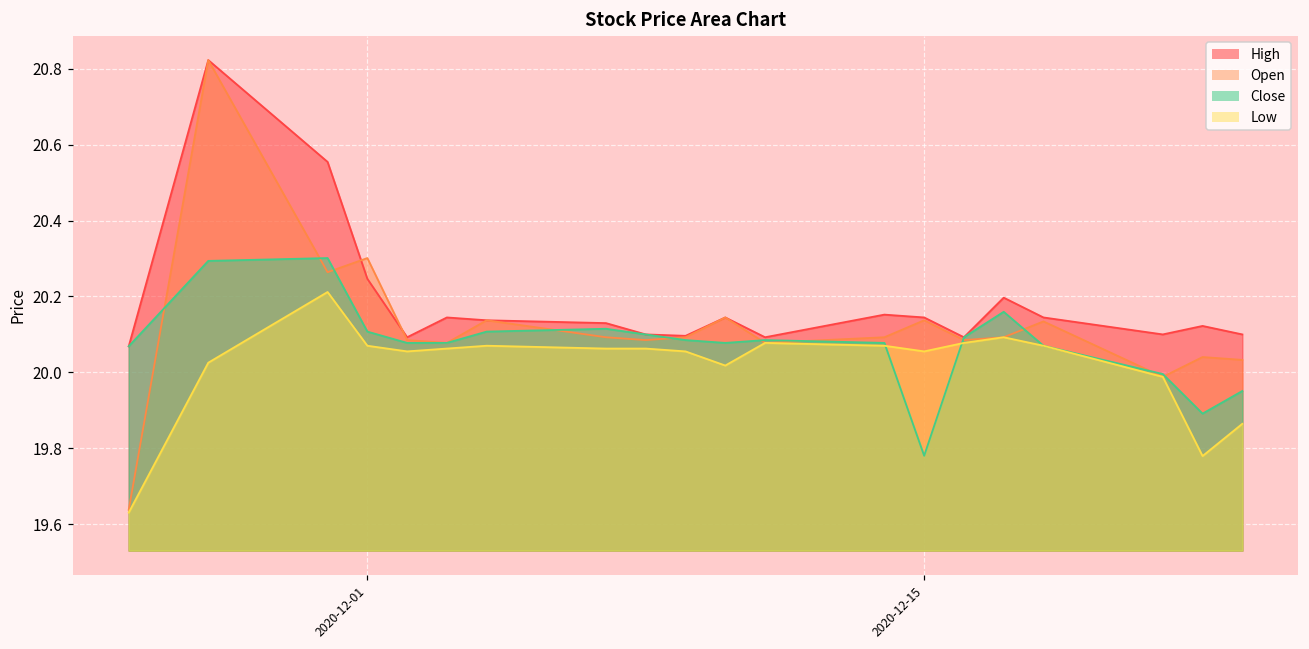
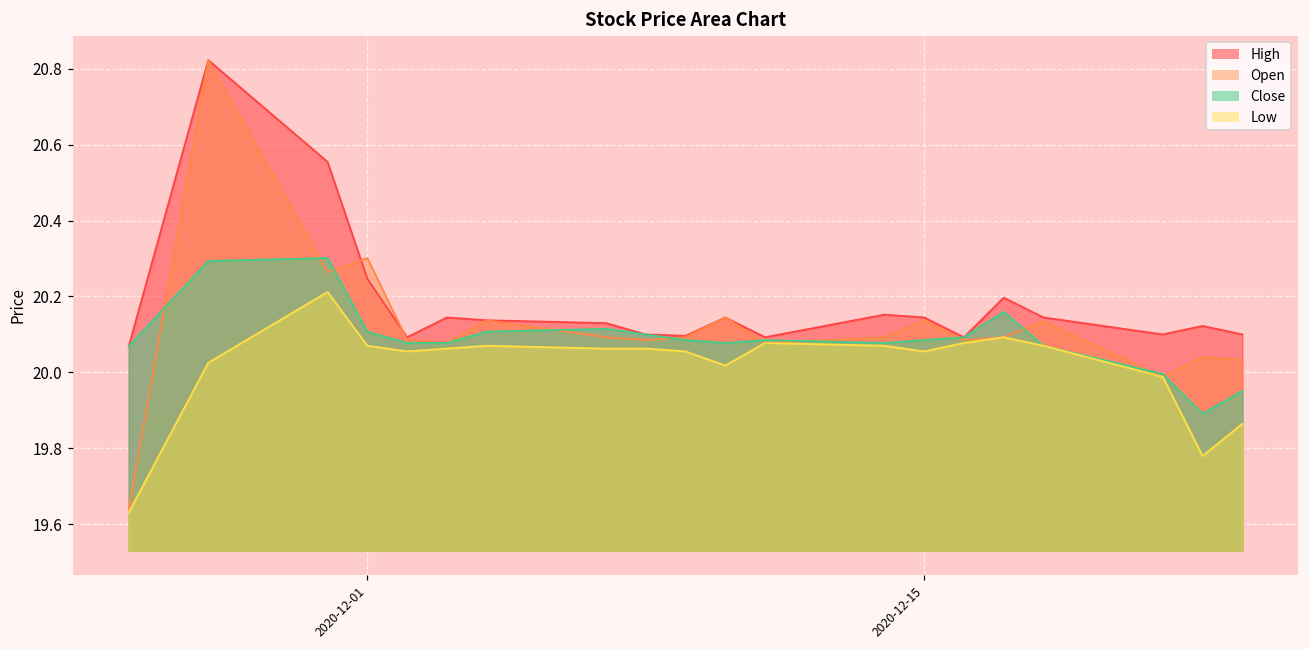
  {
    "High": {
      "2020-12-01": 20.25,
      "2020-12-15": 20.14
    },
    "Close": {
      "2020-12-01": 20.11,
-     "2020-12-15": 19.78
+     "2020-12-15": 20.09
    }
  }
